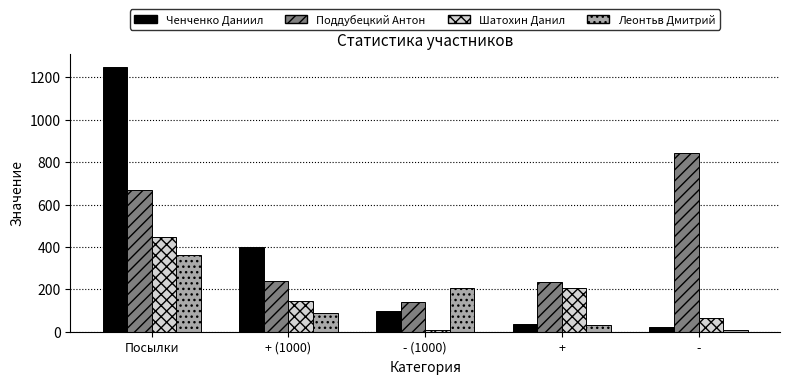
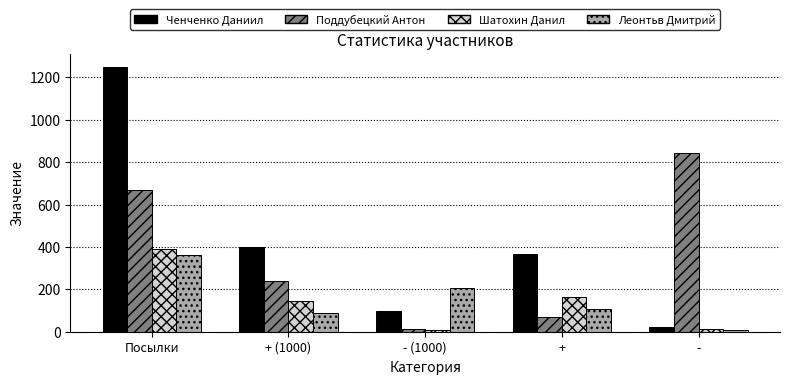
  {
    "Ченченко Даниил": {
      "Посылки": 1250,
      "+ (1000)": 400,
      "- (1000)": 100,
-     "+": 40,
+     "+": 370,
      "-": 20
    },
    "Поддубецкий Антон": {
      "Посылки": 670,
      "+ (1000)": 240,
-     "- (1000)": 140,
-     "+": 230,
+     "- (1000)": 10,
+     "+": 70,
      "-": 840
    },
    "Шатохин Данил": {
-     "Посылки": 450,
+     "Посылки": 390,
      "+ (1000)": 150,
-     "+": 210,
-     "-": 60
+     "+": 160,
+     "-": 20
    },
    "Леонтьв Дмитрий": {
      "Посылки": 360,
      "+ (1000)": 90,
      "- (1000)": 210,
-     "+": 30
+     "+": 110
    }
  }
